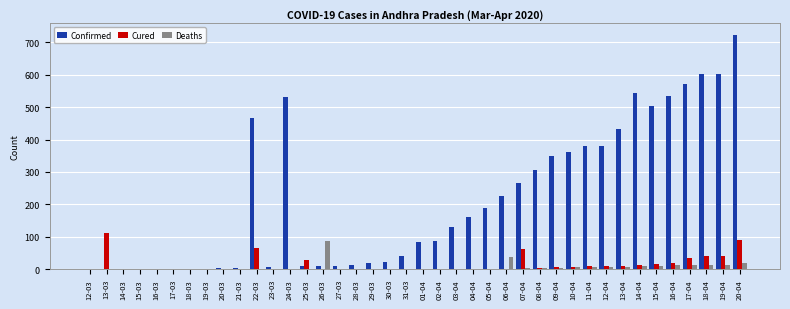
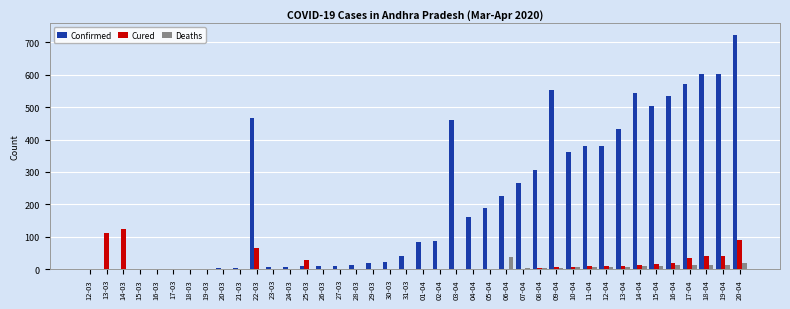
  {
    "Confirmed": {
      "22-03": 470,
-     "24-03": 530,
+     "24-03": 10,
      "25-03": 10,
      "26-03": 10,
      "27-03": 10,
      "28-03": 10,
      "29-03": 20,
      "30-03": 20,
      "31-03": 40,
      "01-04": 80,
      "02-04": 90,
-     "03-04": 130,
+     "03-04": 460,
      "04-04": 160,
      "05-04": 190,
      "06-04": 230,
      "07-04": 270,
      "08-04": 310,
-     "09-04": 350,
+     "09-04": 550,
      "10-04": 360,
      "11-04": 380,
      "12-04": 380,
      "13-04": 430,
      "14-04": 540,
      "15-04": 500,
      "16-04": 530,
      "17-04": 570,
      "18-04": 600,
      "19-04": 600,
      "20-04": 720
    },
    "Cured": {
      "12-03": 0,
      "13-03": 110,
-     "14-03": 0,
+     "14-03": 130,
      "15-03": 0,
      "16-03": 0,
      "17-03": 0,
      "18-03": 0,
      "19-03": 0,
      "20-03": 0,
      "21-03": 0,
      "22-03": 70,
      "23-03": 0,
      "24-03": 0,
      "25-03": 30,
-     "07-04": 60,
+     "07-04": 0,
      "11-04": 10,
      "12-04": 10,
      "13-04": 10,
      "14-04": 10,
      "15-04": 20,
      "16-04": 20,
      "17-04": 40,
      "18-04": 40,
      "19-04": 40,
      "20-04": 90
    },
    "Deaths": {
      "12-03": 0,
      "13-03": 0,
      "14-03": 0,
      "15-03": 0,
      "16-03": 0,
      "17-03": 0,
      "18-03": 0,
      "19-03": 0,
      "20-03": 0,
      "21-03": 0,
      "22-03": 0,
      "23-03": 0,
      "24-03": 0,
      "25-03": 0,
-     "26-03": 90,
+     "26-03": 0,
      "27-03": 0,
      "28-03": 0,
      "29-03": 0,
      "30-03": 0,
      "31-03": 0,
      "01-04": 0,
      "06-04": 40,
      "14-04": 10,
      "15-04": 10,
      "16-04": 10,
      "17-04": 10,
      "18-04": 20,
      "19-04": 20,
      "20-04": 20
    }
  }
